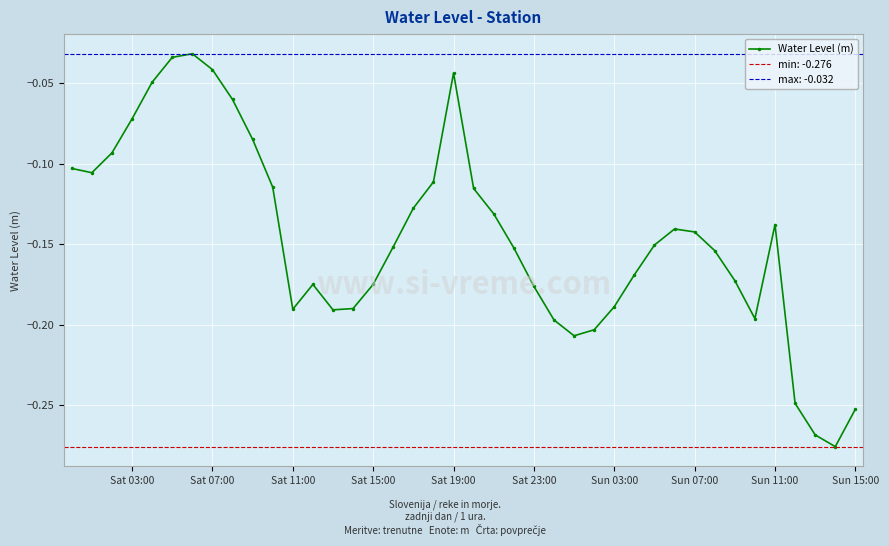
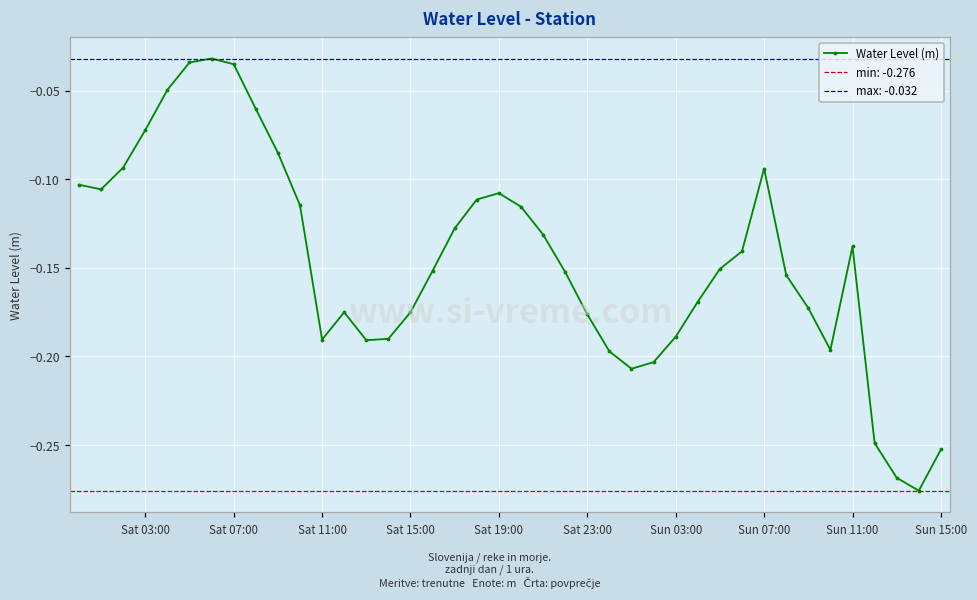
  {
    "Sat 03:00": -0.072,
-   "Sat 07:00": -0.042,
+   "Sat 07:00": -0.035,
    "Sat 11:00": -0.191,
    "Sat 15:00": -0.175,
-   "Sat 19:00": -0.044,
+   "Sat 19:00": -0.108,
    "Sat 23:00": -0.176,
    "Sun 03:00": -0.189,
-   "Sun 07:00": -0.142,
+   "Sun 07:00": -0.094,
    "Sun 11:00": -0.138,
    "Sun 15:00": -0.253
  }
